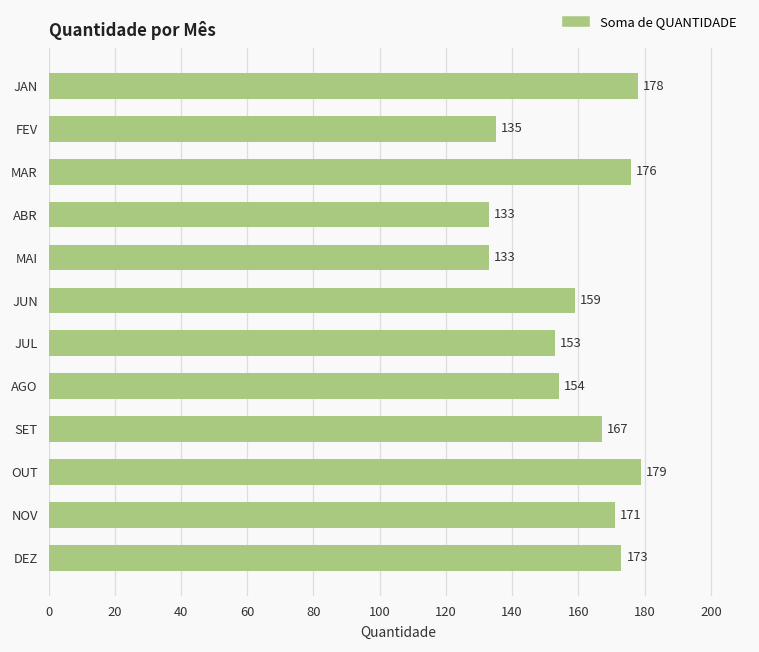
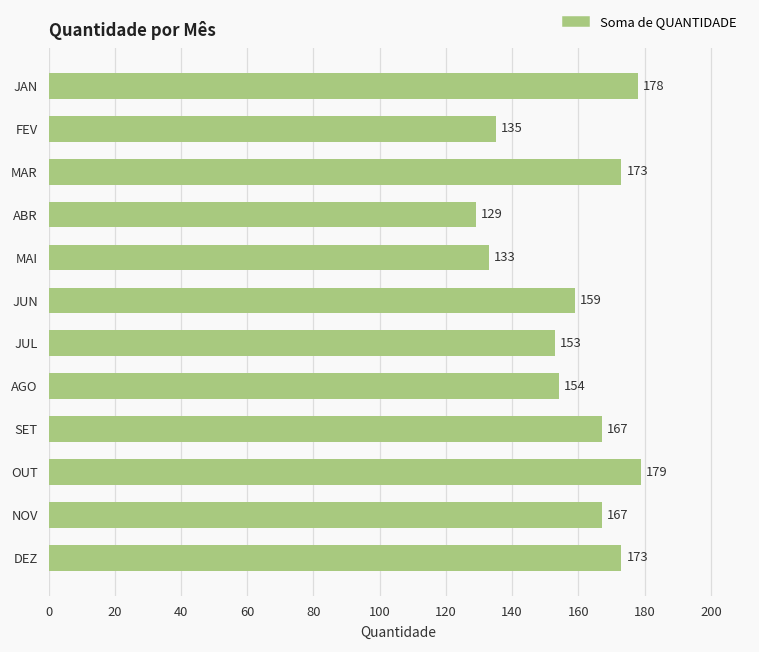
  {
    "JAN": 178,
    "FEV": 135,
-   "MAR": 176,
-   "ABR": 133,
+   "MAR": 173,
+   "ABR": 129,
    "MAI": 133,
    "JUN": 159,
    "JUL": 153,
    "AGO": 154,
    "SET": 167,
    "OUT": 179,
-   "NOV": 171,
+   "NOV": 167,
    "DEZ": 173
  }
